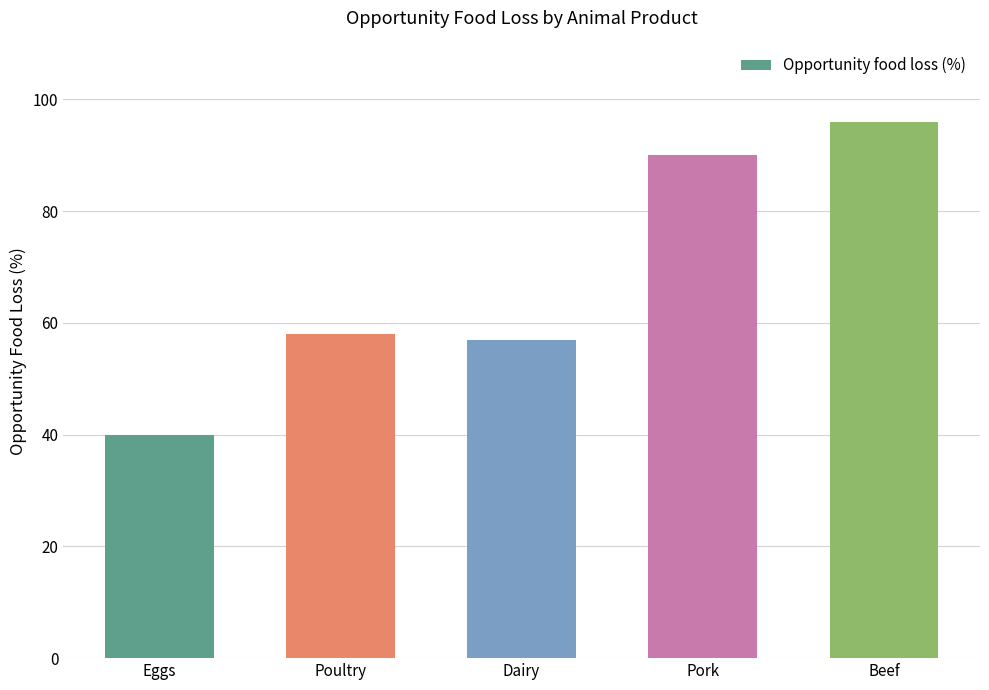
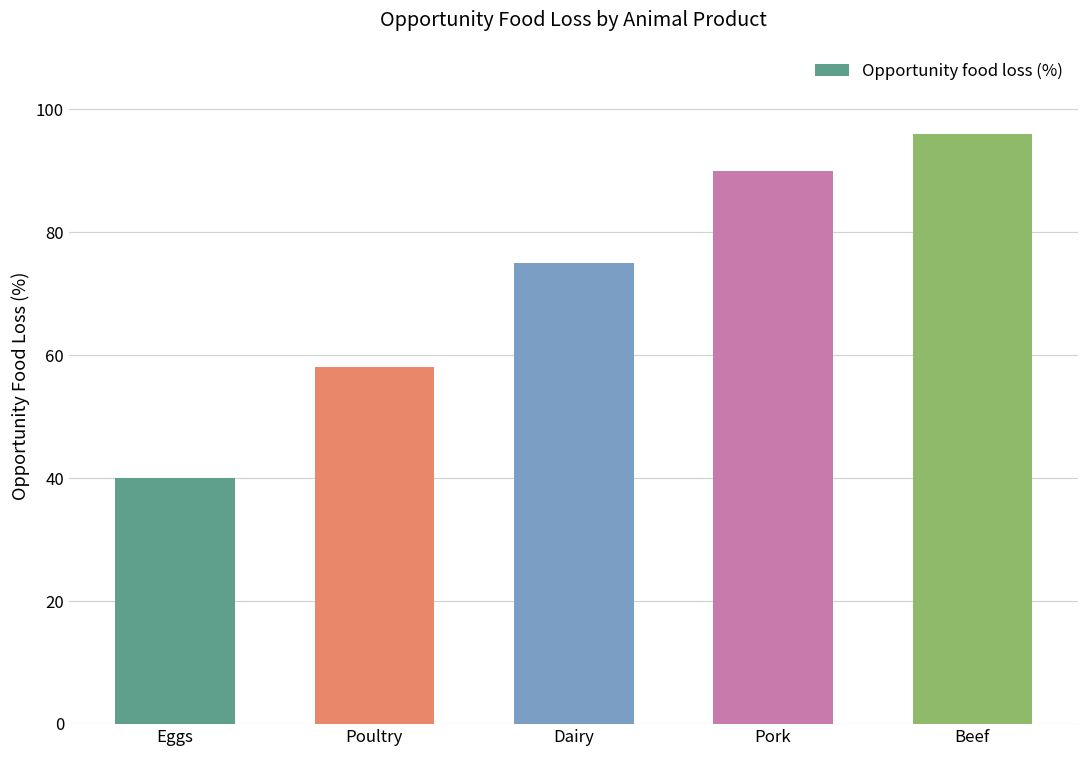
  {
    "Eggs": 40,
    "Poultry": 58,
-   "Dairy": 57,
+   "Dairy": 75,
    "Pork": 90,
    "Beef": 96
  }
